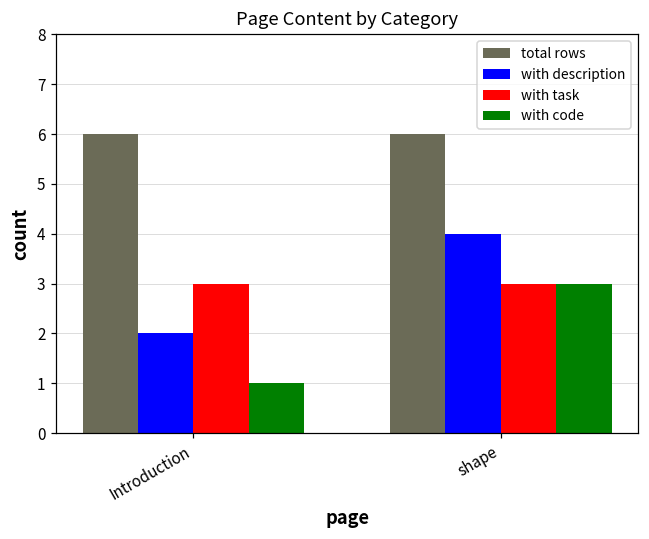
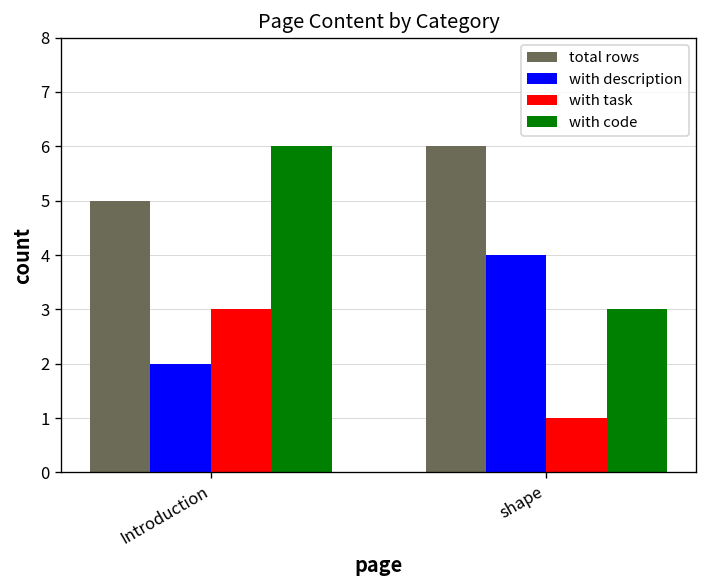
  {
    "total rows": {
-     "Introduction": 6,
+     "Introduction": 5,
      "shape": 6
    },
    "with description": {
      "Introduction": 2,
      "shape": 4
    },
    "with task": {
      "Introduction": 3,
-     "shape": 3
+     "shape": 1
    },
    "with code": {
-     "Introduction": 1,
+     "Introduction": 6,
      "shape": 3
    }
  }
